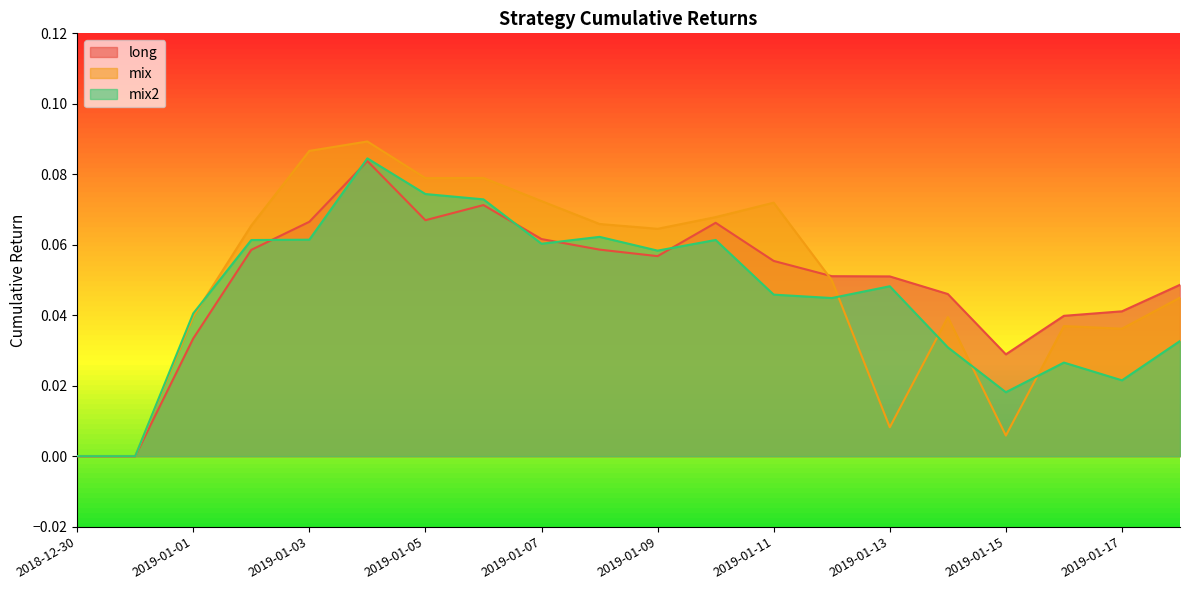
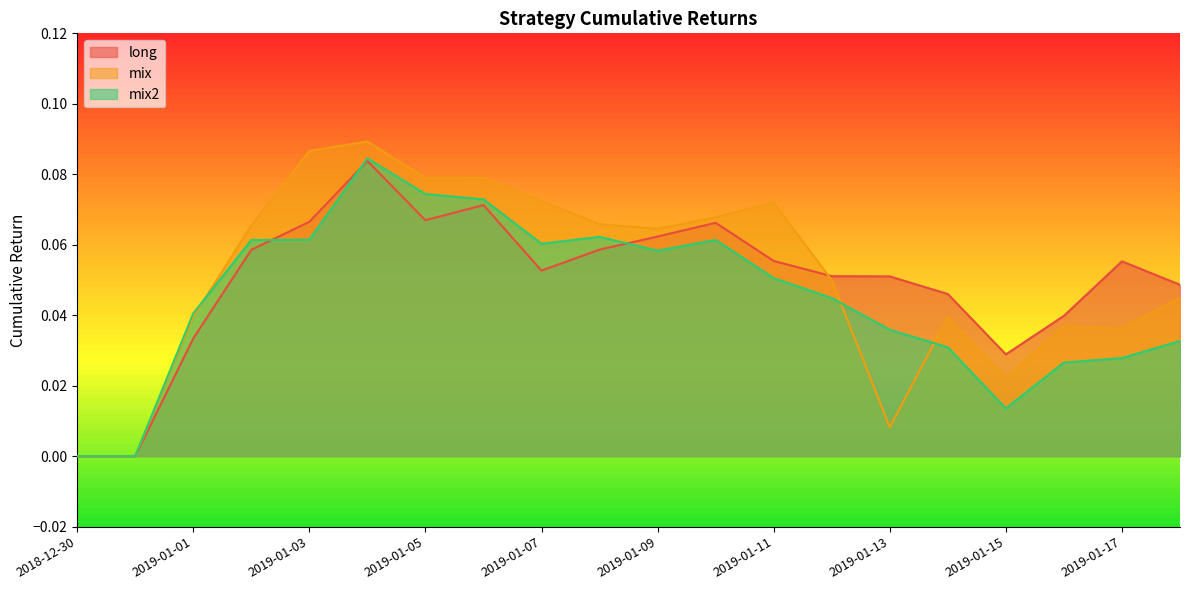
  {
    "long": {
      "2019-01-01": 0.033,
      "2019-01-03": 0.067,
      "2019-01-05": 0.067,
-     "2019-01-07": 0.062,
-     "2019-01-09": 0.057,
+     "2019-01-07": 0.053,
+     "2019-01-09": 0.062,
      "2019-01-11": 0.055,
      "2019-01-13": 0.051,
      "2019-01-15": 0.029,
-     "2019-01-17": 0.041
+     "2019-01-17": 0.055
    },
    "mix": {
      "2019-01-01": 0.040,
      "2019-01-03": 0.087,
      "2019-01-05": 0.079,
      "2019-01-07": 0.072,
      "2019-01-09": 0.065,
      "2019-01-11": 0.072,
      "2019-01-13": 0.008,
-     "2019-01-15": 0.006,
+     "2019-01-15": 0.022,
      "2019-01-17": 0.036
    },
    "mix2": {
      "2019-01-01": 0.041,
      "2019-01-03": 0.061,
      "2019-01-05": 0.074,
      "2019-01-07": 0.060,
      "2019-01-09": 0.058,
-     "2019-01-11": 0.046,
-     "2019-01-13": 0.048,
-     "2019-01-15": 0.018,
-     "2019-01-17": 0.022
+     "2019-01-11": 0.051,
+     "2019-01-13": 0.036,
+     "2019-01-15": 0.014,
+     "2019-01-17": 0.028
    }
  }
